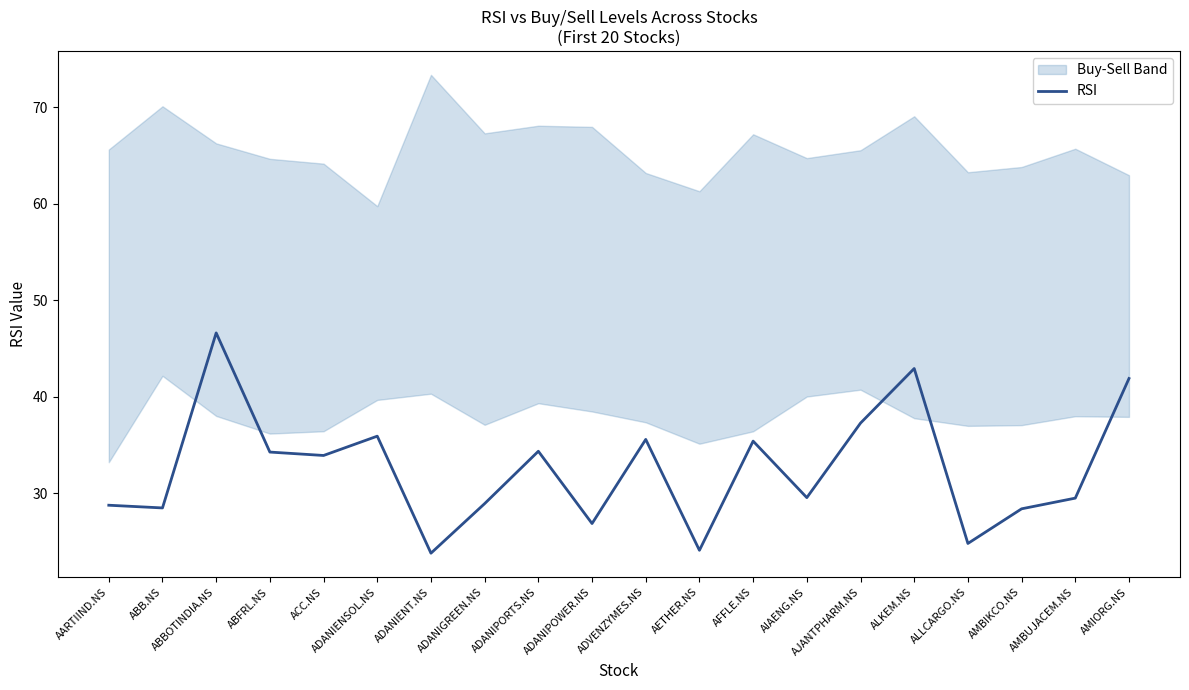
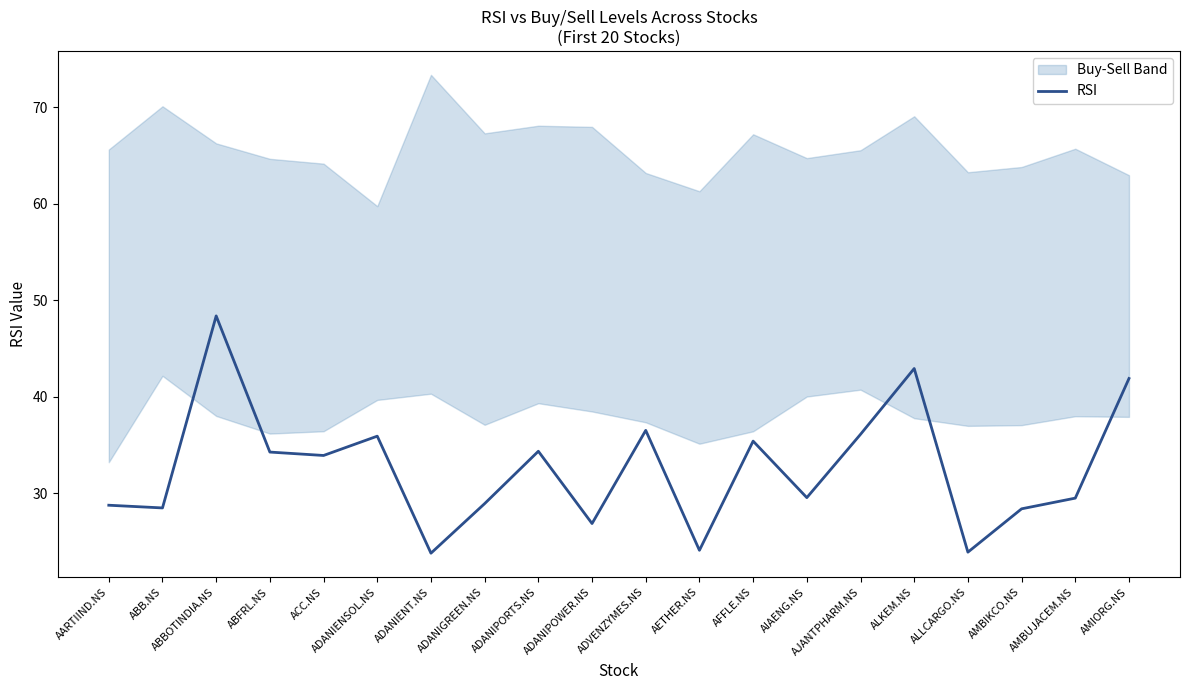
  {
    "RSI": {
      "AARTIIND.NS": 29,
      "ABB.NS": 28,
-     "ABBOTINDIA.NS": 47,
+     "ABBOTINDIA.NS": 48,
      "ABFRL.NS": 34,
      "ACC.NS": 34,
      "ADANIENSOL.NS": 36,
      "ADANIENT.NS": 24,
      "ADANIGREEN.NS": 29,
      "ADANIPORTS.NS": 34,
      "ADANIPOWER.NS": 27,
-     "ADVENZYMES.NS": 36,
+     "ADVENZYMES.NS": 37,
      "AETHER.NS": 24,
      "AFFLE.NS": 35,
      "AIAENG.NS": 30,
-     "AJANTPHARM.NS": 37,
+     "AJANTPHARM.NS": 36,
      "ALKEM.NS": 43,
-     "ALLCARGO.NS": 25,
+     "ALLCARGO.NS": 24,
      "AMBIKCO.NS": 28,
      "AMBUJACEM.NS": 29,
      "AMIORG.NS": 42
    }
  }
